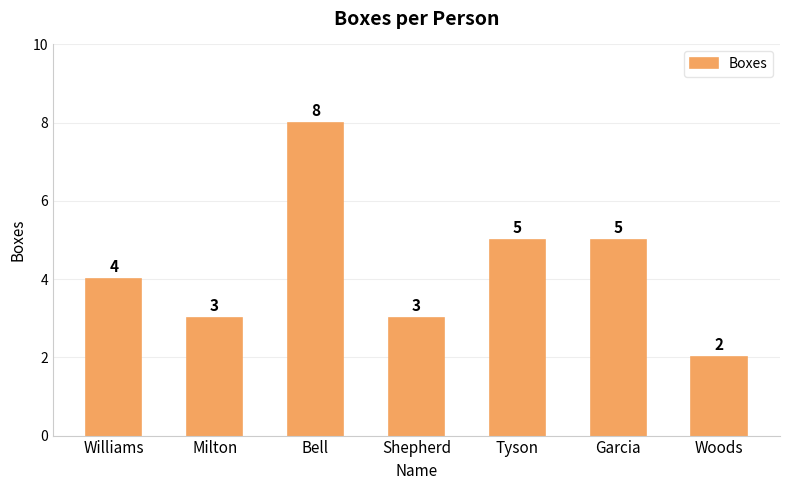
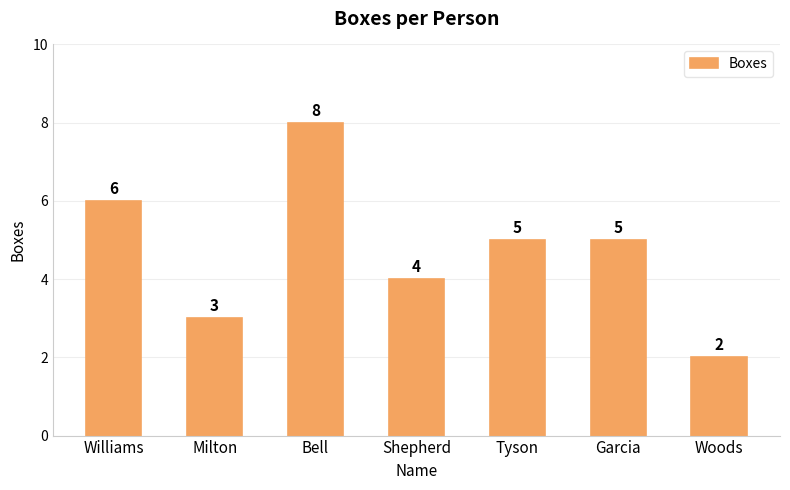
  {
-   "Williams": 4,
+   "Williams": 6,
    "Milton": 3,
    "Bell": 8,
-   "Shepherd": 3,
+   "Shepherd": 4,
    "Tyson": 5,
    "Garcia": 5,
    "Woods": 2
  }
